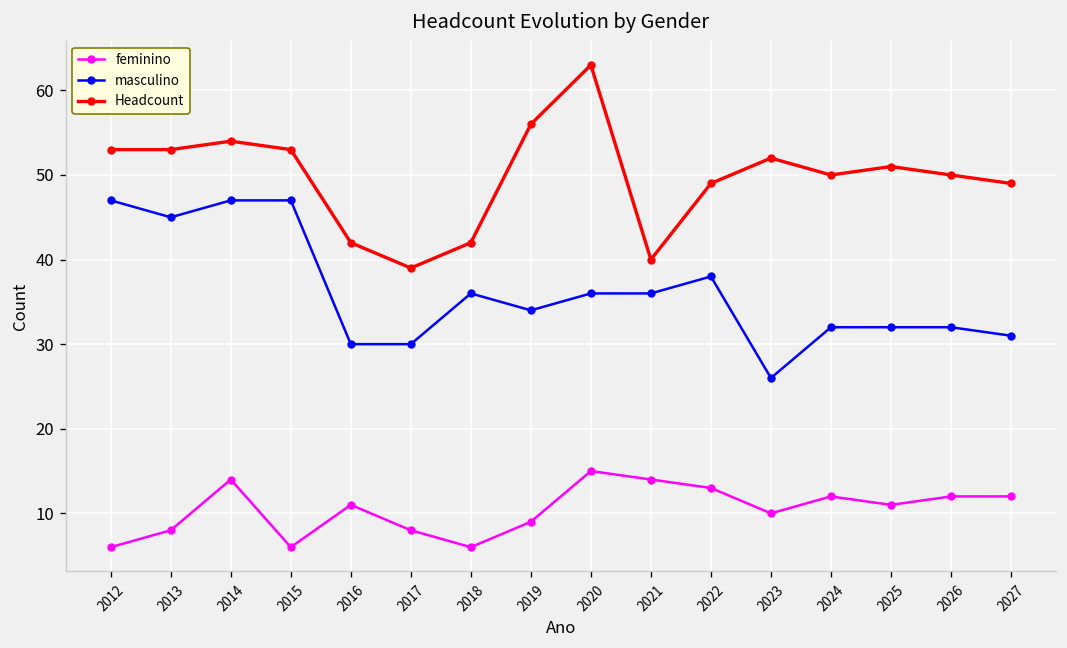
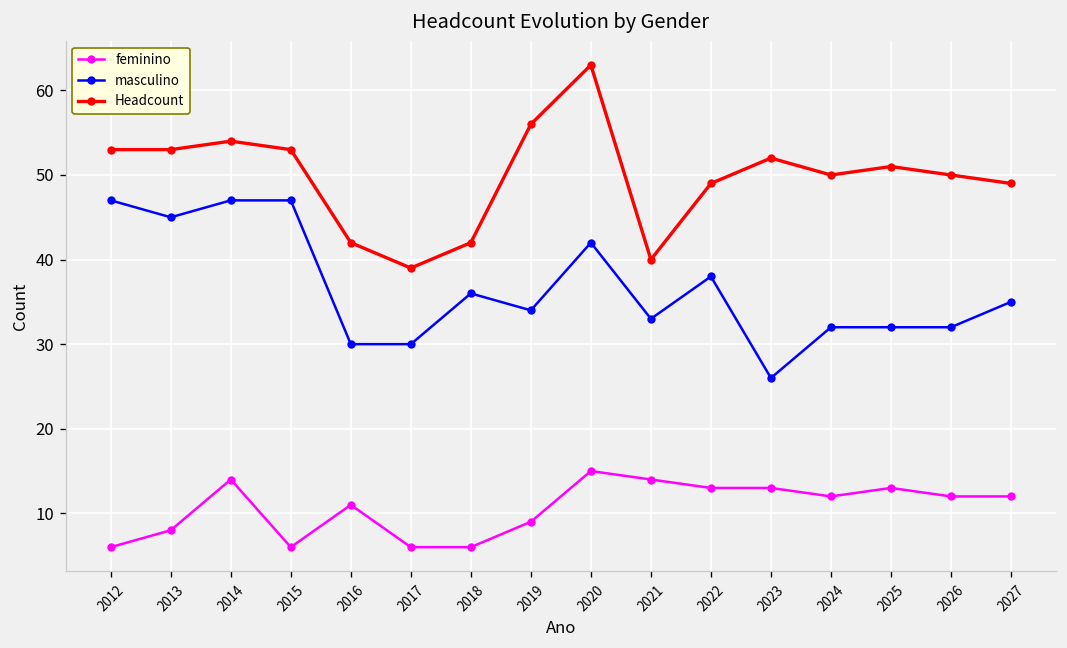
  {
    "feminino": {
      "2012": 6,
      "2013": 8,
      "2014": 14,
      "2015": 6,
      "2016": 11,
-     "2017": 8,
+     "2017": 6,
      "2018": 6,
      "2019": 9,
      "2020": 15,
      "2021": 14,
      "2022": 13,
-     "2023": 10,
+     "2023": 13,
      "2024": 12,
-     "2025": 11,
+     "2025": 13,
      "2026": 12,
      "2027": 12
    },
    "masculino": {
      "2012": 47,
      "2013": 45,
      "2014": 47,
      "2015": 47,
      "2016": 30,
      "2017": 30,
      "2018": 36,
      "2019": 34,
-     "2020": 36,
-     "2021": 36,
+     "2020": 42,
+     "2021": 33,
      "2022": 38,
      "2023": 26,
      "2024": 32,
      "2025": 32,
      "2026": 32,
-     "2027": 31
+     "2027": 35
    },
    "Headcount": {
      "2012": 53,
      "2013": 53,
      "2014": 54,
      "2015": 53,
      "2016": 42,
      "2017": 39,
      "2018": 42,
      "2019": 56,
      "2020": 63,
      "2021": 40,
      "2022": 49,
      "2023": 52,
      "2024": 50,
      "2025": 51,
      "2026": 50,
      "2027": 49
    }
  }
